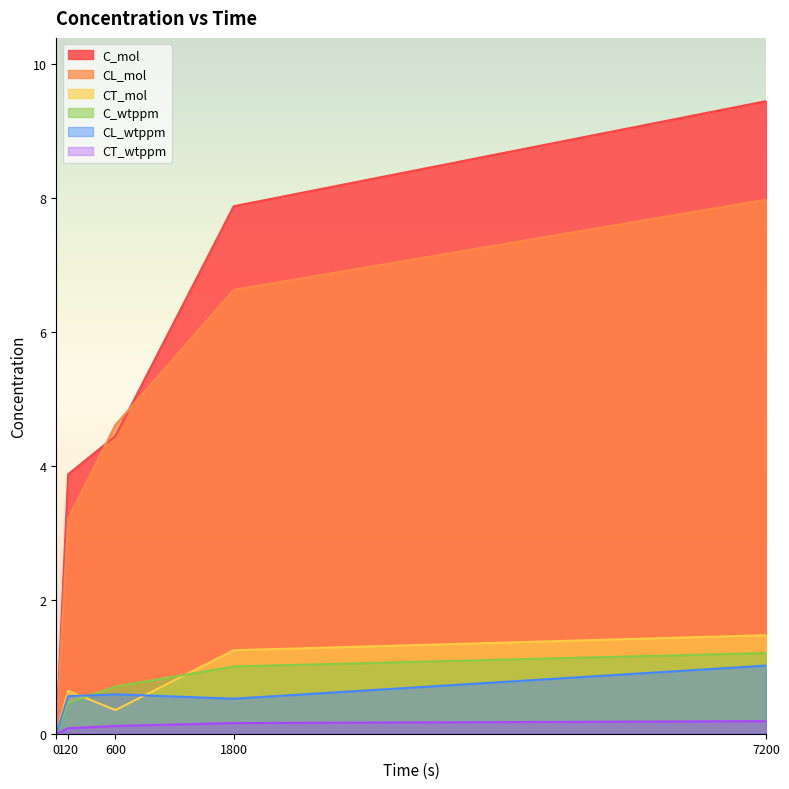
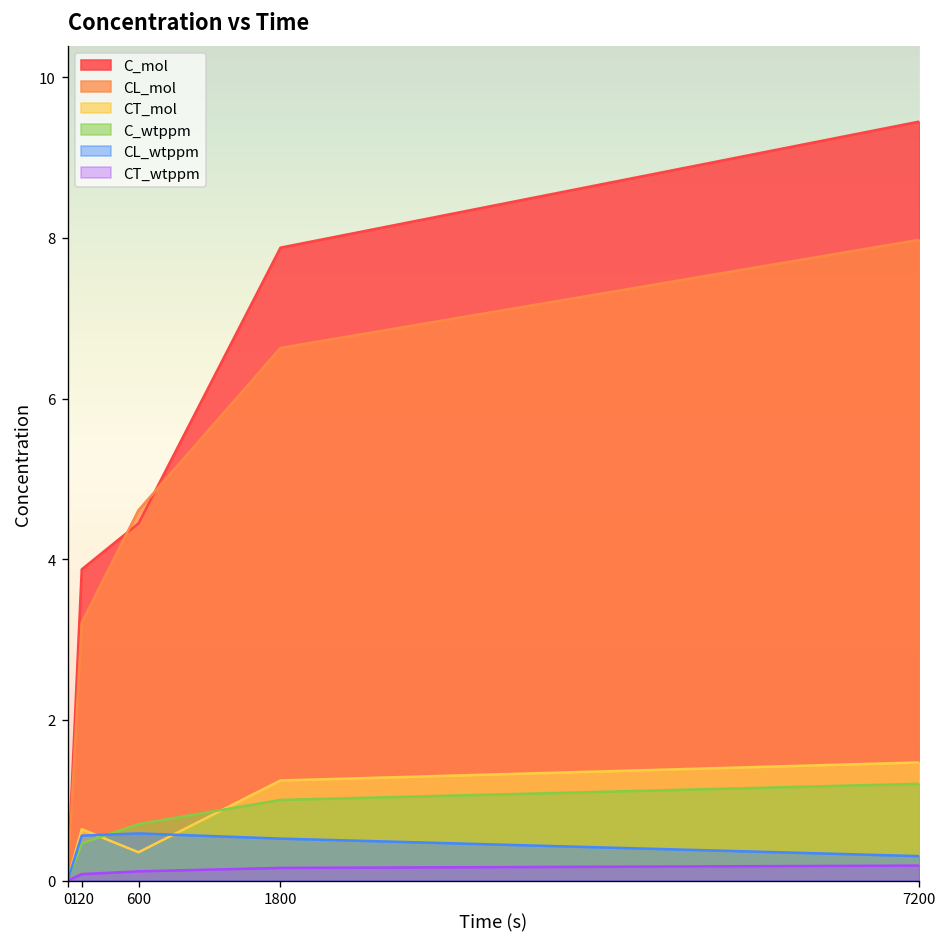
  {
    "C_mol": {
      "120": 3.9,
      "600": 4.4,
      "1800": 7.9,
      "7200": 9.4
    },
    "CL_mol": {
      "120": 3.2,
      "600": 4.6,
      "1800": 6.6,
      "7200": 8.0
    },
    "CT_mol": {
      "120": 0.6,
      "600": 0.4,
      "1800": 1.2,
      "7200": 1.5
    },
    "C_wtppm": {
      "120": 0.5,
      "600": 0.7,
      "1800": 1.0,
      "7200": 1.2
    },
    "CL_wtppm": {
      "120": 0.6,
      "600": 0.6,
      "1800": 0.5,
-     "7200": 1.0
+     "7200": 0.3
    },
    "CT_wtppm": {
      "120": 0.1,
      "600": 0.1,
      "1800": 0.2,
      "7200": 0.2
    }
  }
